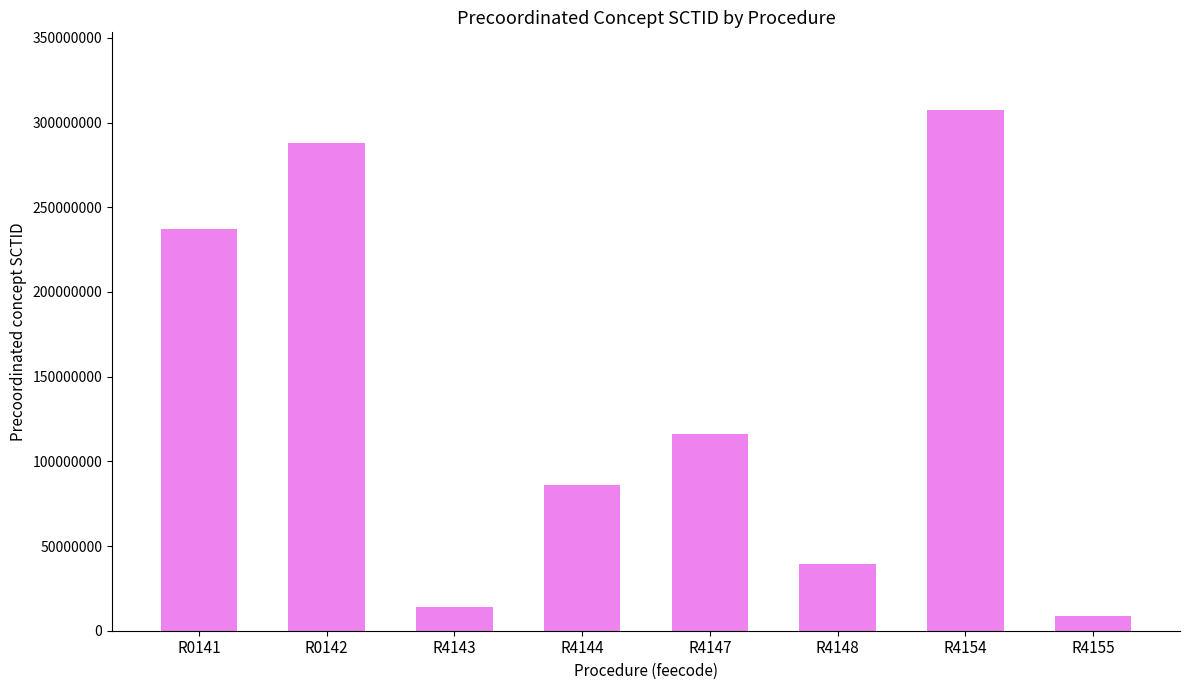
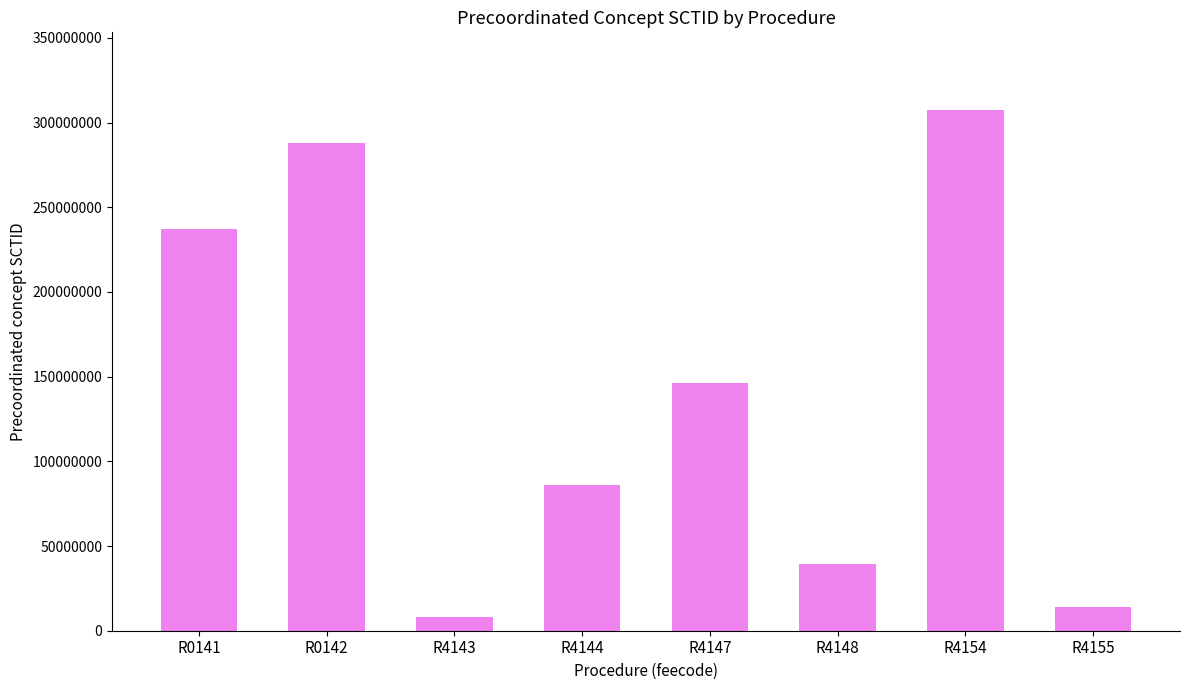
  {
    "R0141": 237000000,
    "R0142": 288000000,
-   "R4143": 14000000,
+   "R4143": 8000000,
    "R4144": 86000000,
-   "R4147": 116000000,
+   "R4147": 146000000,
    "R4148": 39000000,
    "R4154": 307000000,
-   "R4155": 9000000
+   "R4155": 14000000
  }
